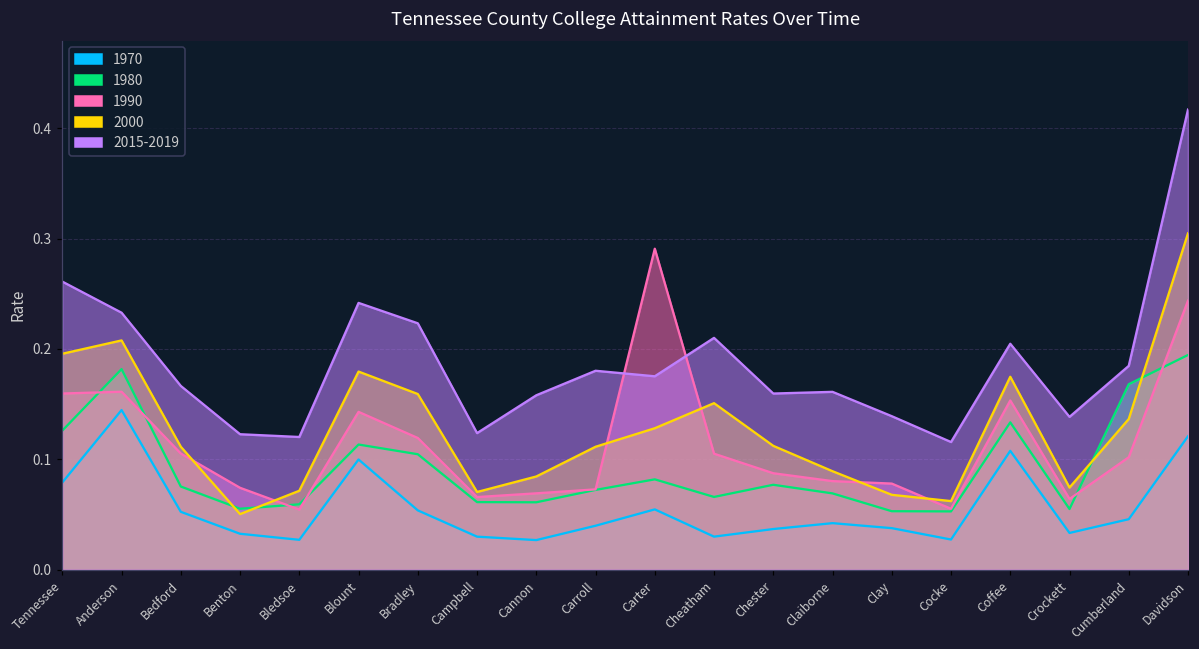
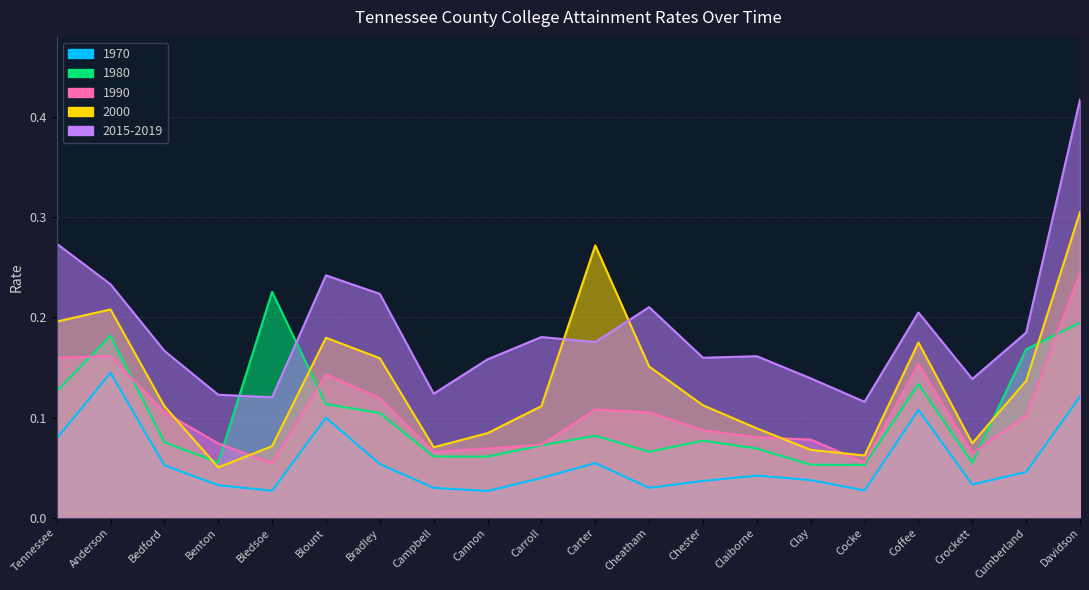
  {
    "1970": {
      "Tennessee": 0.079,
      "Anderson": 0.145,
      "Bedford": 0.052,
      "Benton": 0.032,
      "Bledsoe": 0.027,
      "Blount": 0.100,
      "Bradley": 0.054,
      "Campbell": 0.030,
      "Cannon": 0.027,
      "Carroll": 0.040,
      "Carter": 0.055,
      "Cheatham": 0.030,
      "Chester": 0.037,
      "Claiborne": 0.042,
      "Clay": 0.038,
      "Cocke": 0.027,
      "Coffee": 0.108,
      "Crockett": 0.033,
      "Cumberland": 0.046,
      "Davidson": 0.121
    },
    "1980": {
      "Tennessee": 0.126,
      "Anderson": 0.182,
      "Bedford": 0.075,
      "Benton": 0.055,
-     "Bledsoe": 0.059,
+     "Bledsoe": 0.225,
      "Blount": 0.113,
      "Bradley": 0.105,
      "Campbell": 0.061,
      "Cannon": 0.061,
      "Carter": 0.082,
      "Cheatham": 0.066,
      "Chester": 0.077,
      "Claiborne": 0.069,
      "Clay": 0.053,
      "Coffee": 0.133,
      "Crockett": 0.055,
      "Cumberland": 0.168,
      "Davidson": 0.195
    },
    "1990": {
      "Tennessee": 0.160,
      "Anderson": 0.161,
      "Bedford": 0.105,
      "Benton": 0.074,
      "Bledsoe": 0.054,
      "Blount": 0.143,
      "Bradley": 0.119,
      "Campbell": 0.066,
      "Cannon": 0.069,
-     "Carter": 0.291,
+     "Carter": 0.108,
      "Cheatham": 0.105,
      "Chester": 0.087,
      "Claiborne": 0.080,
      "Clay": 0.078,
      "Coffee": 0.153,
      "Crockett": 0.064,
      "Cumberland": 0.102,
      "Davidson": 0.244
    },
    "2000": {
      "Tennessee": 0.196,
      "Anderson": 0.208,
      "Bedford": 0.111,
      "Benton": 0.050,
      "Bledsoe": 0.071,
      "Blount": 0.179,
      "Bradley": 0.159,
      "Campbell": 0.070,
      "Cannon": 0.084,
      "Carroll": 0.111,
-     "Carter": 0.128,
+     "Carter": 0.272,
      "Cheatham": 0.151,
      "Chester": 0.112,
      "Claiborne": 0.089,
      "Clay": 0.068,
      "Cocke": 0.062,
      "Coffee": 0.175,
      "Crockett": 0.074,
      "Cumberland": 0.137,
      "Davidson": 0.305
    },
    "2015-2019": {
-     "Tennessee": 0.261,
+     "Tennessee": 0.273,
      "Anderson": 0.233,
      "Bedford": 0.166,
      "Benton": 0.123,
      "Bledsoe": 0.120,
      "Blount": 0.242,
      "Bradley": 0.223,
      "Campbell": 0.124,
      "Cannon": 0.158,
      "Carroll": 0.180,
      "Carter": 0.175,
      "Cheatham": 0.210,
      "Chester": 0.160,
      "Claiborne": 0.161,
      "Clay": 0.139,
      "Cocke": 0.116,
      "Coffee": 0.205,
      "Crockett": 0.138,
      "Cumberland": 0.185,
      "Davidson": 0.417
    }
  }
